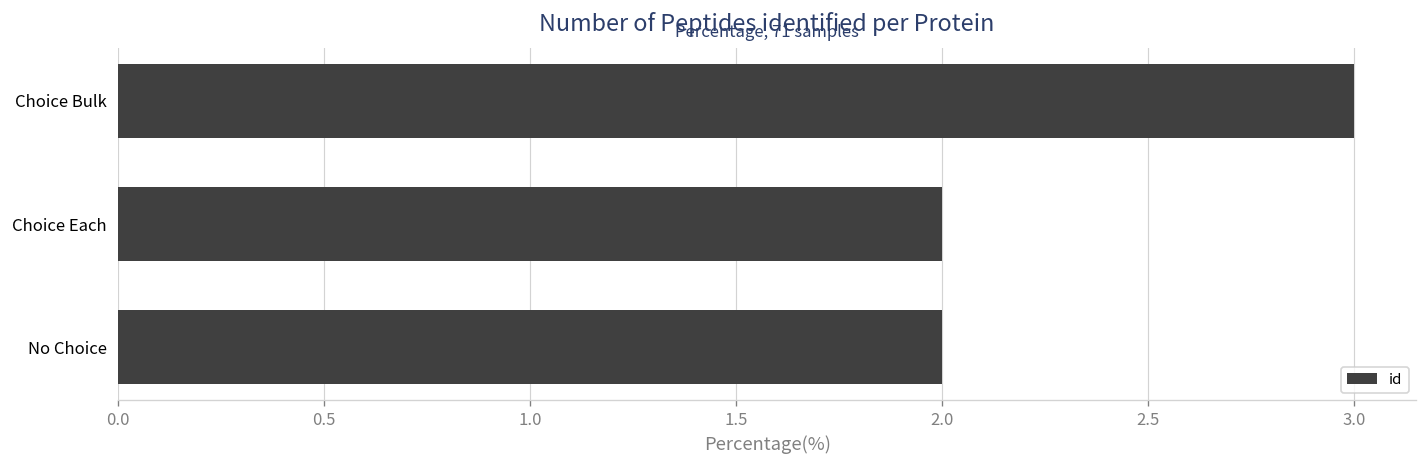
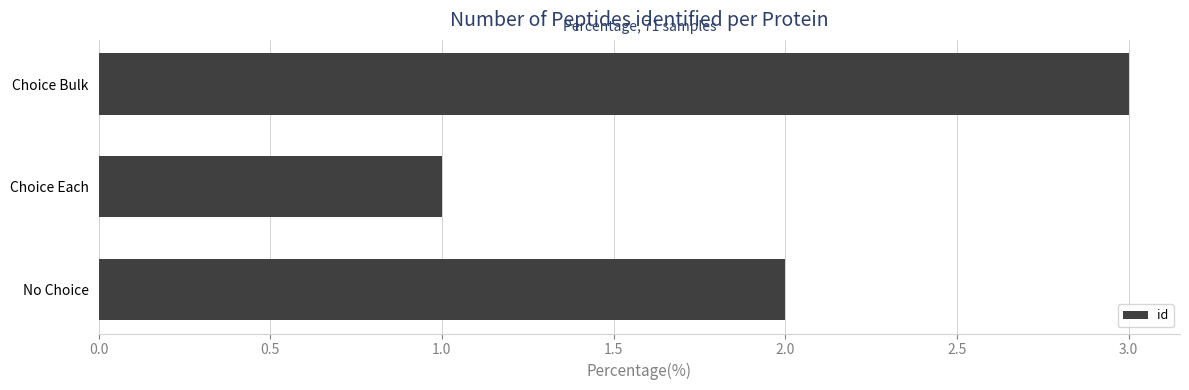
  {
    "Choice Bulk": 3,
-   "Choice Each": 2,
+   "Choice Each": 1,
    "No Choice": 2
  }
